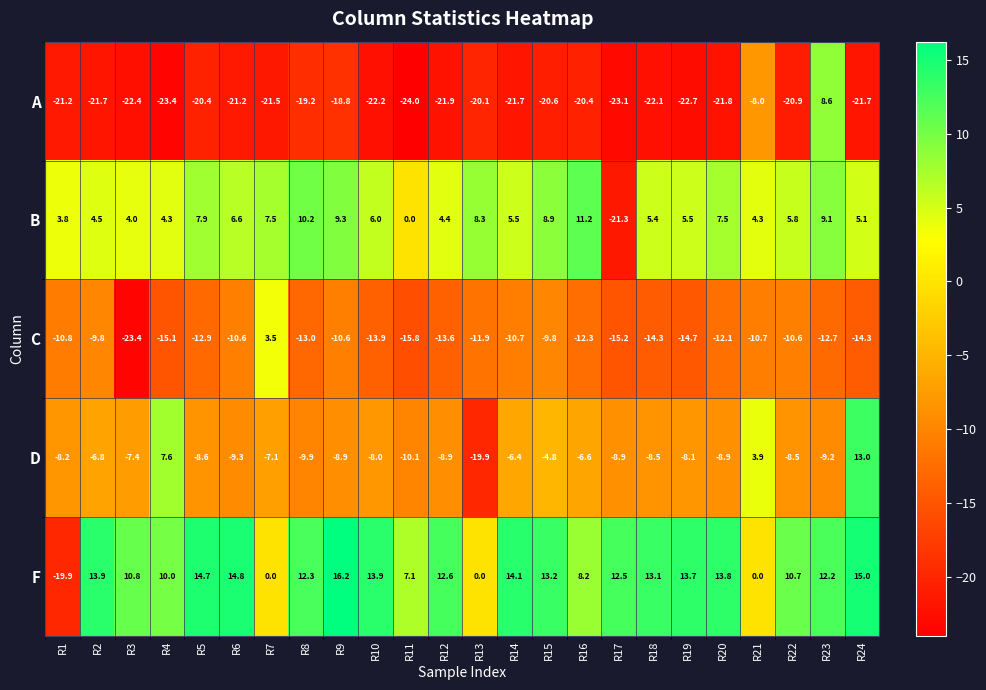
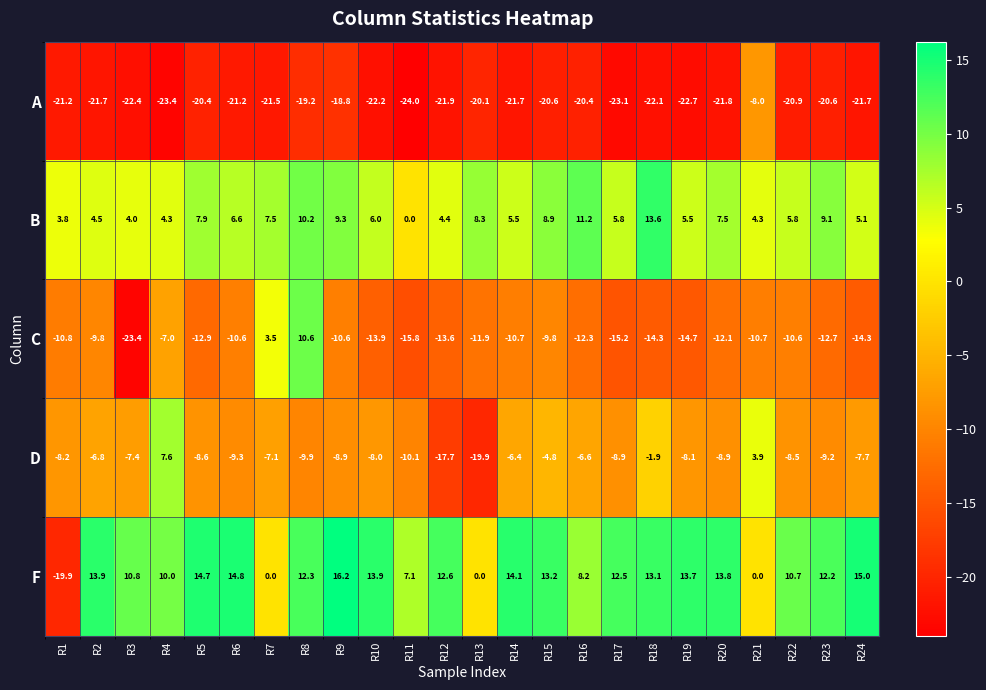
  {
    "A": {
      "R1": -21.2,
      "R2": -21.7,
      "R3": -22.4,
      "R4": -23.4,
      "R5": -20.4,
      "R6": -21.2,
      "R7": -21.5,
      "R8": -19.2,
      "R9": -18.8,
      "R10": -22.2,
      "R11": -24.0,
      "R12": -21.9,
      "R13": -20.1,
      "R14": -21.7,
      "R15": -20.6,
      "R16": -20.4,
      "R17": -23.1,
      "R18": -22.1,
      "R19": -22.7,
      "R20": -21.8,
      "R21": -8.0,
      "R22": -20.9,
-     "R23": 8.6,
+     "R23": -20.6,
      "R24": -21.7
    },
    "B": {
      "R1": 3.8,
      "R2": 4.5,
      "R3": 4.0,
      "R4": 4.3,
      "R5": 7.9,
      "R6": 6.6,
      "R7": 7.5,
      "R8": 10.2,
      "R9": 9.3,
      "R10": 6.0,
      "R11": 0.0,
      "R12": 4.4,
      "R13": 8.3,
      "R14": 5.5,
      "R15": 8.9,
      "R16": 11.2,
-     "R17": -21.3,
-     "R18": 5.4,
+     "R17": 5.8,
+     "R18": 13.6,
      "R19": 5.5,
      "R20": 7.5,
      "R21": 4.3,
      "R22": 5.8,
      "R23": 9.1,
      "R24": 5.1
    },
    "C": {
      "R1": -10.8,
      "R2": -9.8,
      "R3": -23.4,
-     "R4": -15.1,
+     "R4": -7.0,
      "R5": -12.9,
      "R6": -10.6,
      "R7": 3.5,
-     "R8": -13.0,
+     "R8": 10.6,
      "R9": -10.6,
      "R10": -13.9,
      "R11": -15.8,
      "R12": -13.6,
      "R13": -11.9,
      "R14": -10.7,
      "R15": -9.8,
      "R16": -12.3,
      "R17": -15.2,
      "R18": -14.3,
      "R19": -14.7,
      "R20": -12.1,
      "R21": -10.7,
      "R22": -10.6,
      "R23": -12.7,
      "R24": -14.3
    },
    "D": {
      "R1": -8.2,
      "R2": -6.8,
      "R3": -7.4,
      "R4": 7.6,
      "R5": -8.6,
      "R6": -9.3,
      "R7": -7.1,
      "R8": -9.9,
      "R9": -8.9,
      "R10": -8.0,
      "R11": -10.1,
-     "R12": -8.9,
+     "R12": -17.7,
      "R13": -19.9,
      "R14": -6.4,
      "R15": -4.8,
      "R16": -6.6,
      "R17": -8.9,
-     "R18": -8.5,
+     "R18": -1.9,
      "R19": -8.1,
      "R20": -8.9,
      "R21": 3.9,
      "R22": -8.5,
      "R23": -9.2,
-     "R24": 13.0
+     "R24": -7.7
    },
    "F": {
      "R1": -19.9,
      "R2": 13.9,
      "R3": 10.8,
      "R4": 10.0,
      "R5": 14.7,
      "R6": 14.8,
      "R7": 0.0,
      "R8": 12.3,
      "R9": 16.2,
      "R10": 13.9,
      "R11": 7.1,
      "R12": 12.6,
      "R13": 0.0,
      "R14": 14.1,
      "R15": 13.2,
      "R16": 8.2,
      "R17": 12.5,
      "R18": 13.1,
      "R19": 13.7,
      "R20": 13.8,
      "R21": 0.0,
      "R22": 10.7,
      "R23": 12.2,
      "R24": 15.0
    }
  }
